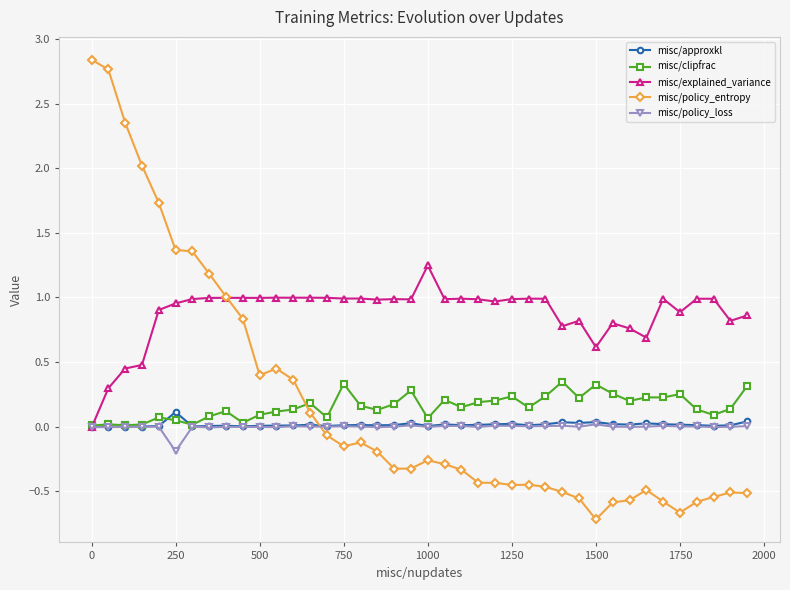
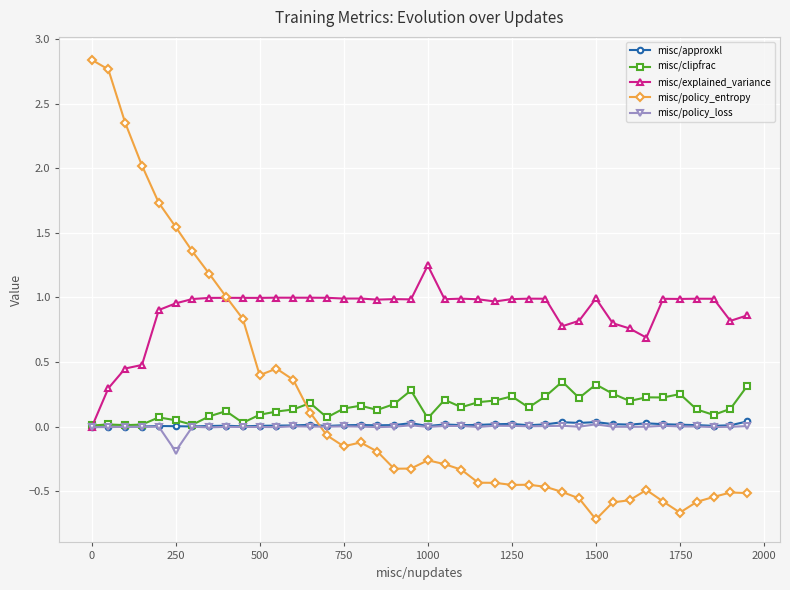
  {
    "misc/approxkl": {
-     "250": 0.11
+     "250": 0.00
    },
    "misc/clipfrac": {
      "250": 0.05,
      "500": 0.09,
-     "750": 0.33,
+     "750": 0.14,
      "1000": 0.07,
      "1250": 0.24,
      "1500": 0.33,
      "1750": 0.25
    },
    "misc/explained_variance": {
      "250": 0.95,
      "500": 1.00,
      "750": 0.99,
      "1000": 1.25,
      "1250": 0.99,
-     "1500": 0.62,
-     "1750": 0.89
+     "1500": 0.99,
+     "1750": 0.99
    },
    "misc/policy_entropy": {
-     "250": 1.37,
+     "250": 1.55,
      "500": 0.40,
      "750": -0.15,
      "1000": -0.26,
      "1250": -0.45,
      "1500": -0.72,
      "1750": -0.66
    },
    "misc/policy_loss": {
      "250": -0.19
    }
  }
